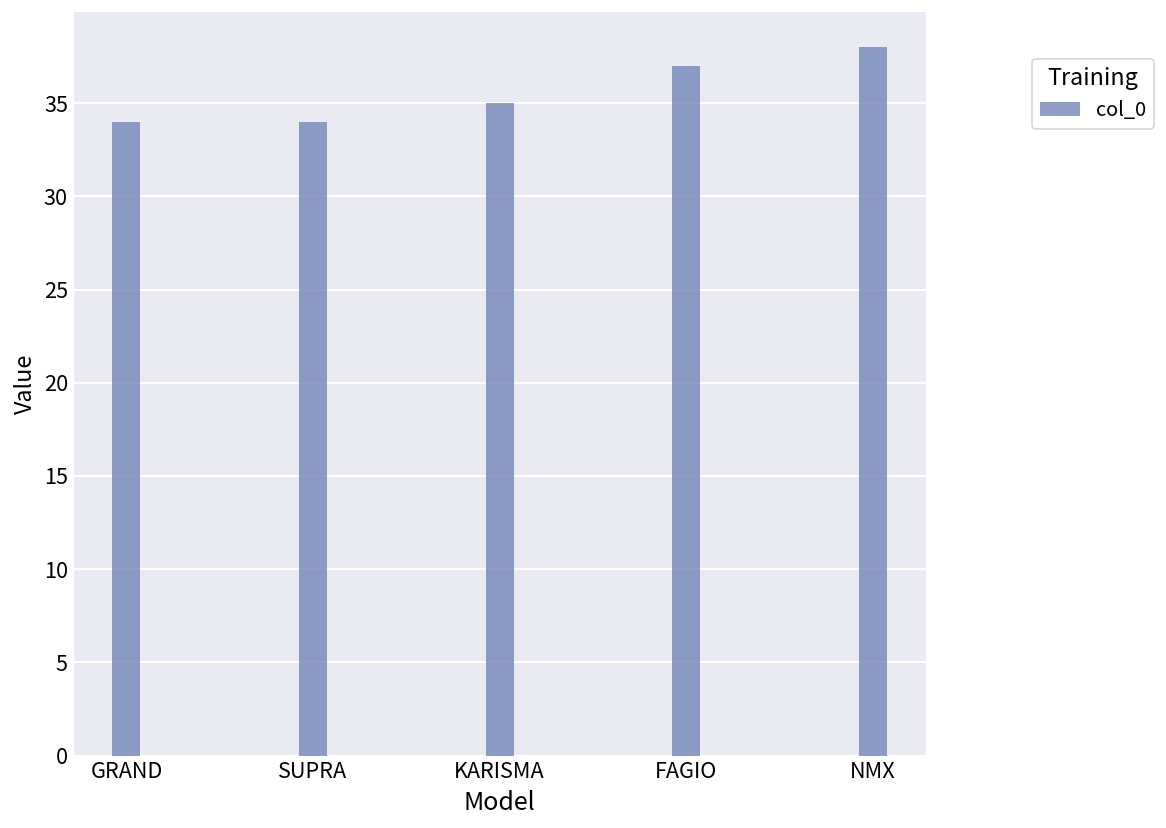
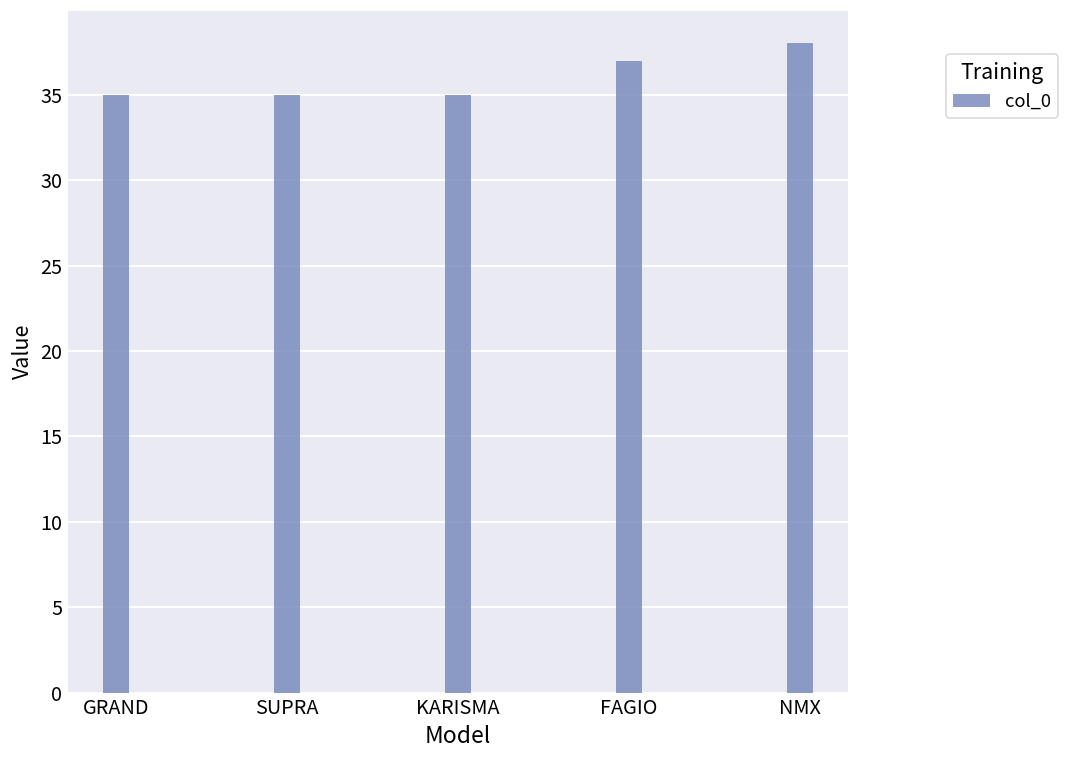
  {
-   "GRAND": 34,
-   "SUPRA": 34,
+   "GRAND": 35,
+   "SUPRA": 35,
    "KARISMA": 35,
    "FAGIO": 37,
    "NMX": 38
  }
